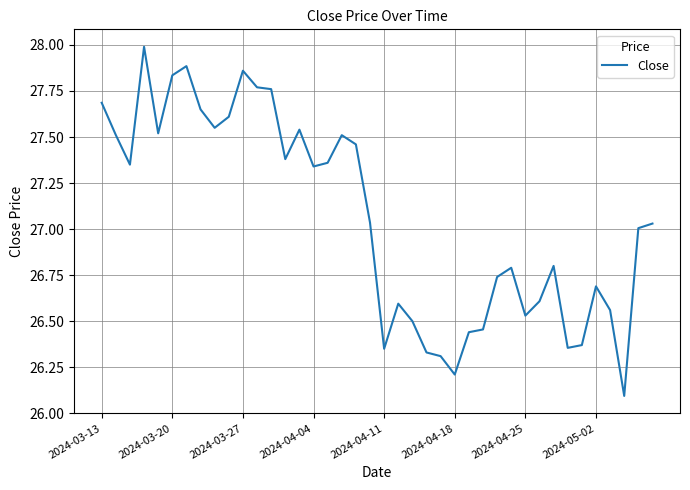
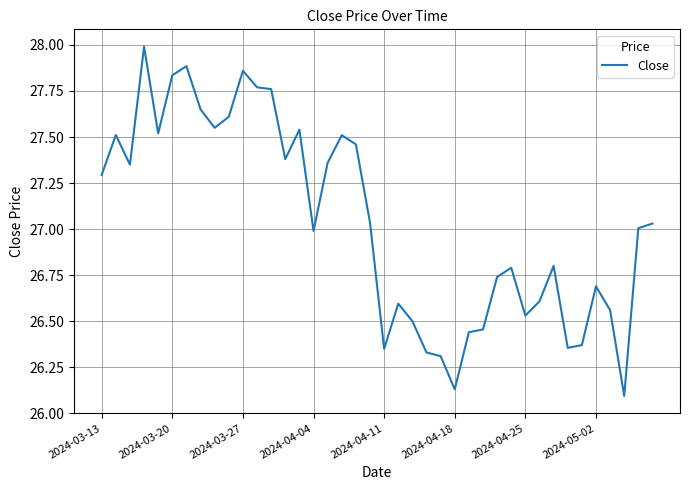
  {
-   "2024-03-13": 27.69,
+   "2024-03-13": 27.29,
    "2024-03-20": 27.84,
    "2024-03-27": 27.86,
-   "2024-04-04": 27.34,
+   "2024-04-04": 26.99,
    "2024-04-11": 26.35,
-   "2024-04-18": 26.21,
+   "2024-04-18": 26.13,
    "2024-04-25": 26.53,
    "2024-05-02": 26.69
  }
